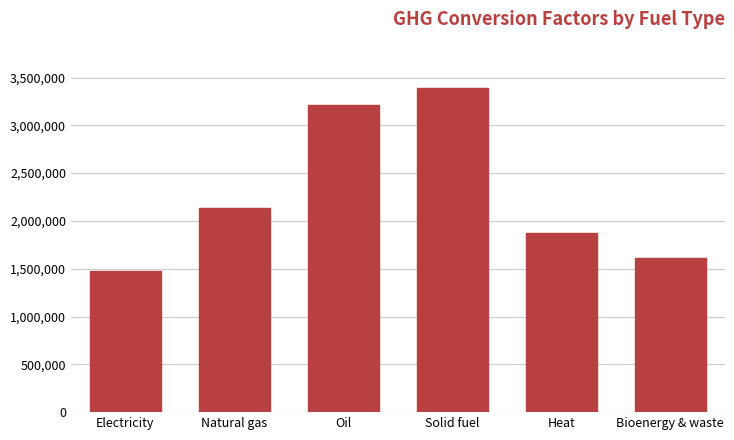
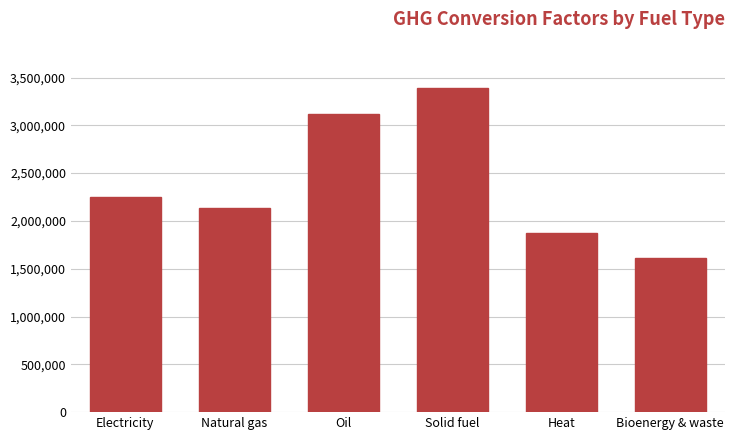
  {
-   "Electricity": "1,500,000",
+   "Electricity": "2,200,000",
    "Natural gas": "2,100,000",
-   "Oil": "3,200,000",
+   "Oil": "3,100,000",
    "Solid fuel": "3,400,000",
    "Heat": "1,900,000",
    "Bioenergy & waste": "1,600,000"
  }
